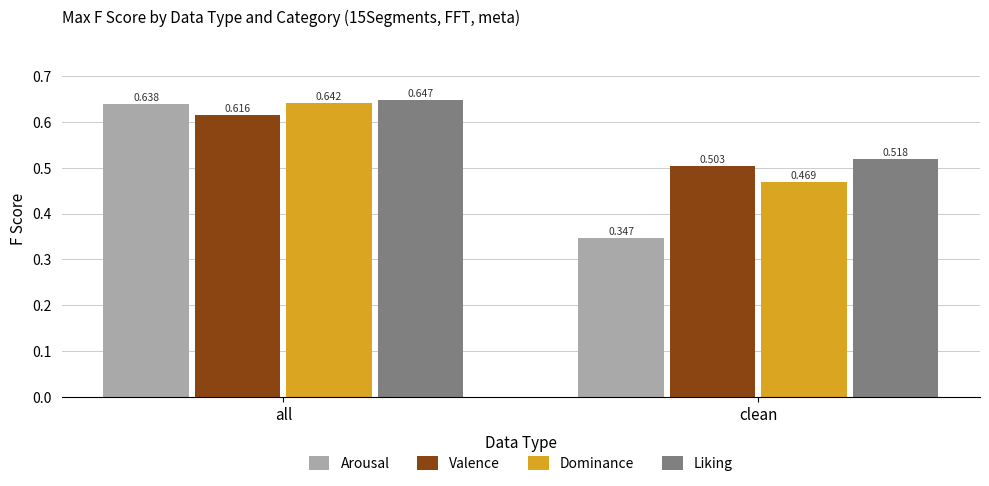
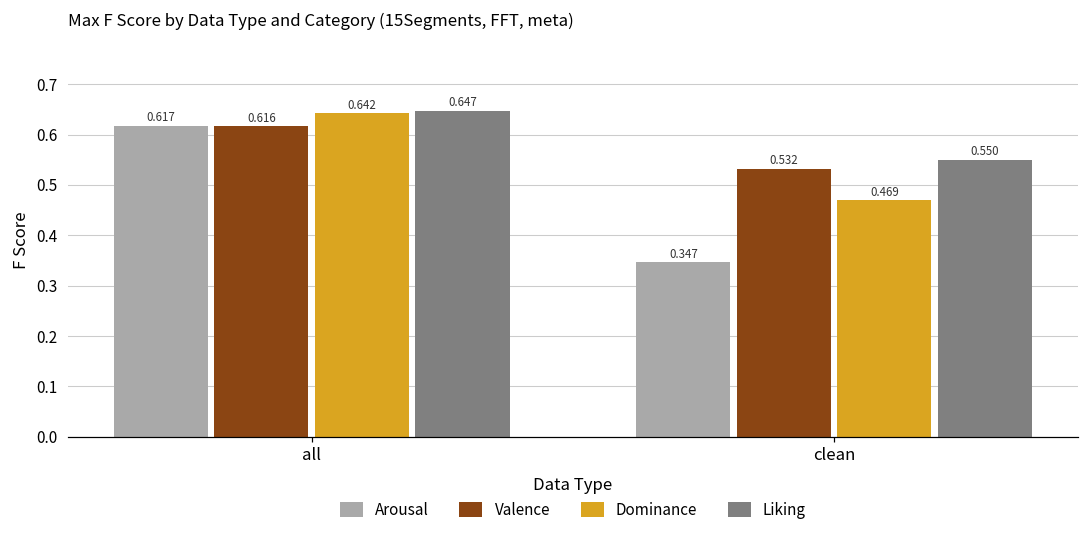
  {
    "Arousal": {
-     "all": 0.638,
+     "all": 0.617,
      "clean": 0.347
    },
    "Valence": {
      "all": 0.616,
-     "clean": 0.503
+     "clean": 0.532
    },
    "Dominance": {
      "all": 0.642,
      "clean": 0.469
    },
    "Liking": {
      "all": 0.647,
-     "clean": 0.518
+     "clean": 0.550
    }
  }
